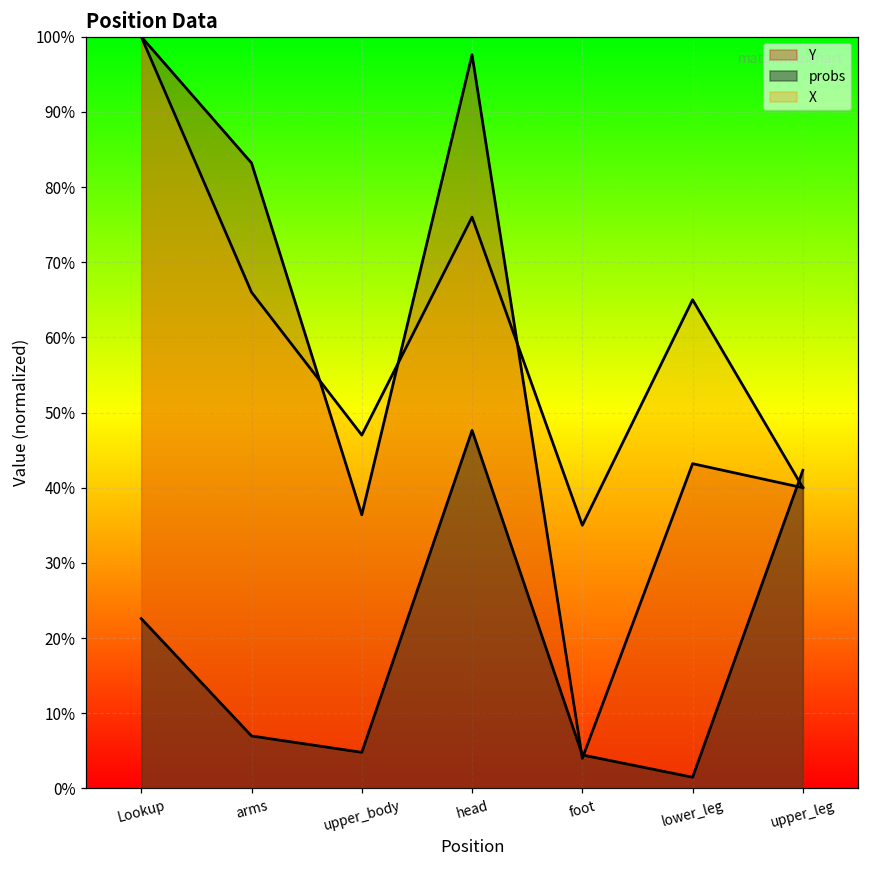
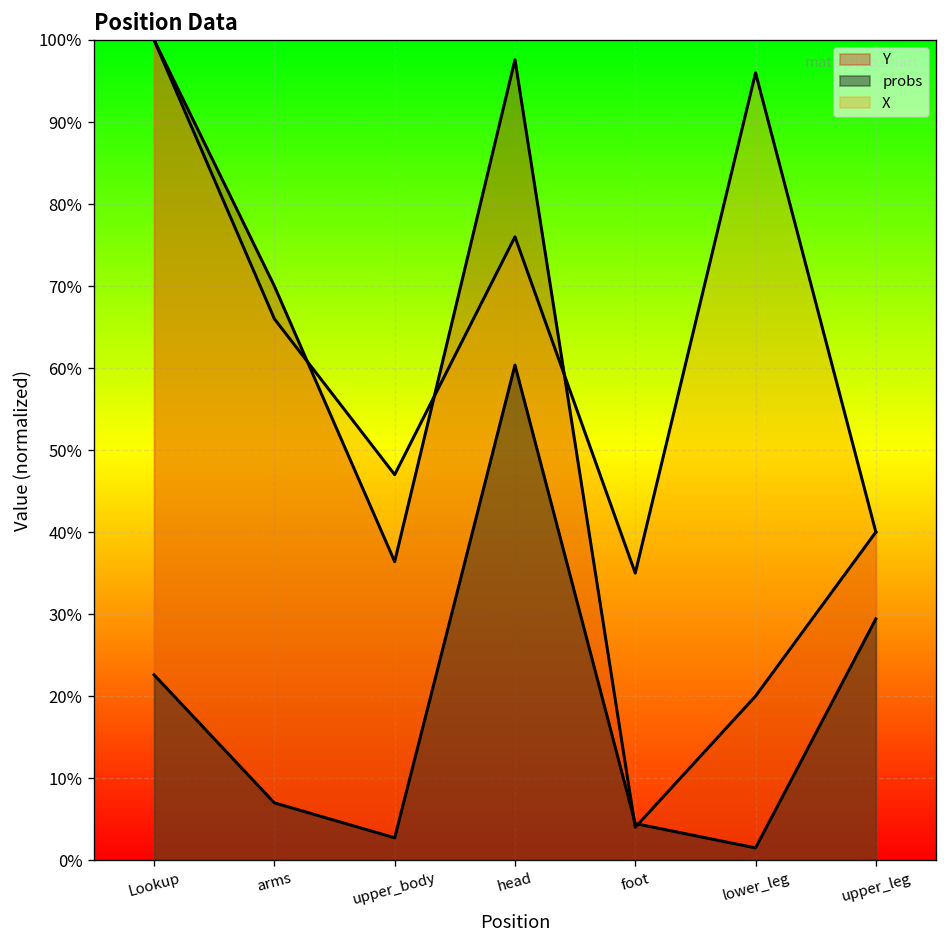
  {
    "Y": {
-     "arms": "83%",
+     "arms": "70%",
      "upper_body": "36%",
      "head": "98%",
      "foot": "4%",
-     "lower_leg": "43%"
+     "lower_leg": "20%"
    },
    "probs": {
      "Lookup": "23%",
      "arms": "7%",
-     "upper_body": "5%",
-     "head": "48%",
+     "upper_body": "3%",
+     "head": "60%",
      "foot": "4%",
      "lower_leg": "1%",
-     "upper_leg": "42%"
+     "upper_leg": "29%"
    },
    "X": {
      "arms": "66%",
      "upper_body": "47%",
      "head": "76%",
      "foot": "35%",
-     "lower_leg": "65%"
+     "lower_leg": "96%"
    }
  }
